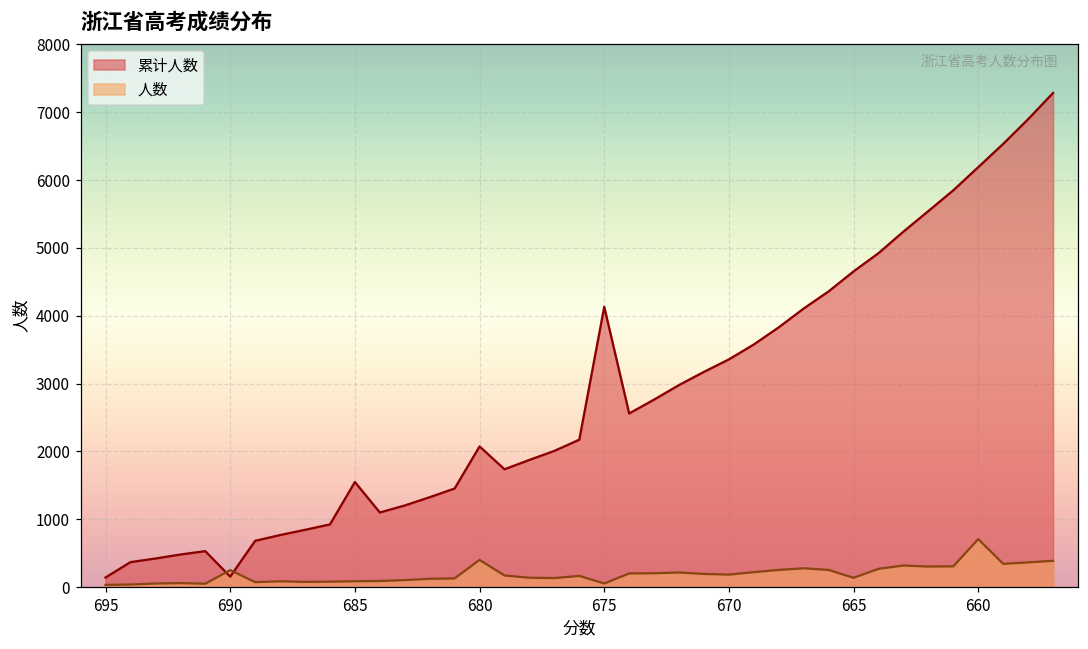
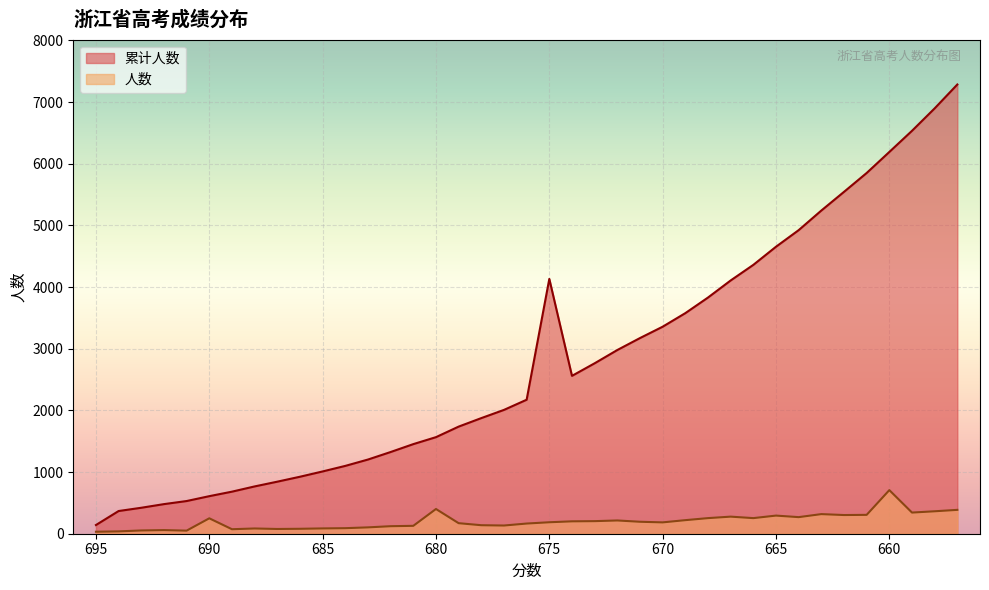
  {
    "累计人数": {
      "695": 100,
-     "690": 200,
-     "685": 1500,
-     "680": 2100,
+     "690": 600,
+     "685": 1000,
+     "680": 1600,
      "675": 4100,
      "670": 3400,
      "665": 4700,
      "660": 6200
    },
    "人数": {
      "695": 0,
      "690": 300,
      "685": 100,
      "680": 400,
-     "675": 100,
+     "675": 200,
      "670": 200,
-     "665": 100,
+     "665": 300,
      "660": 700
    }
  }
